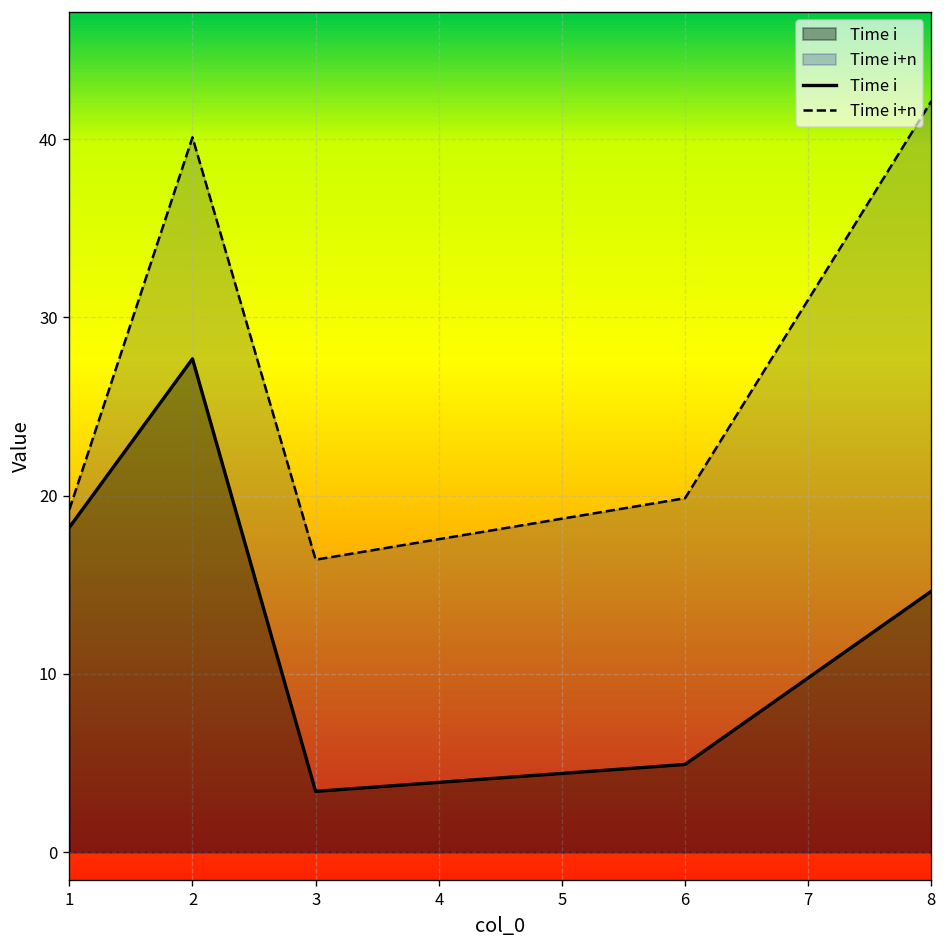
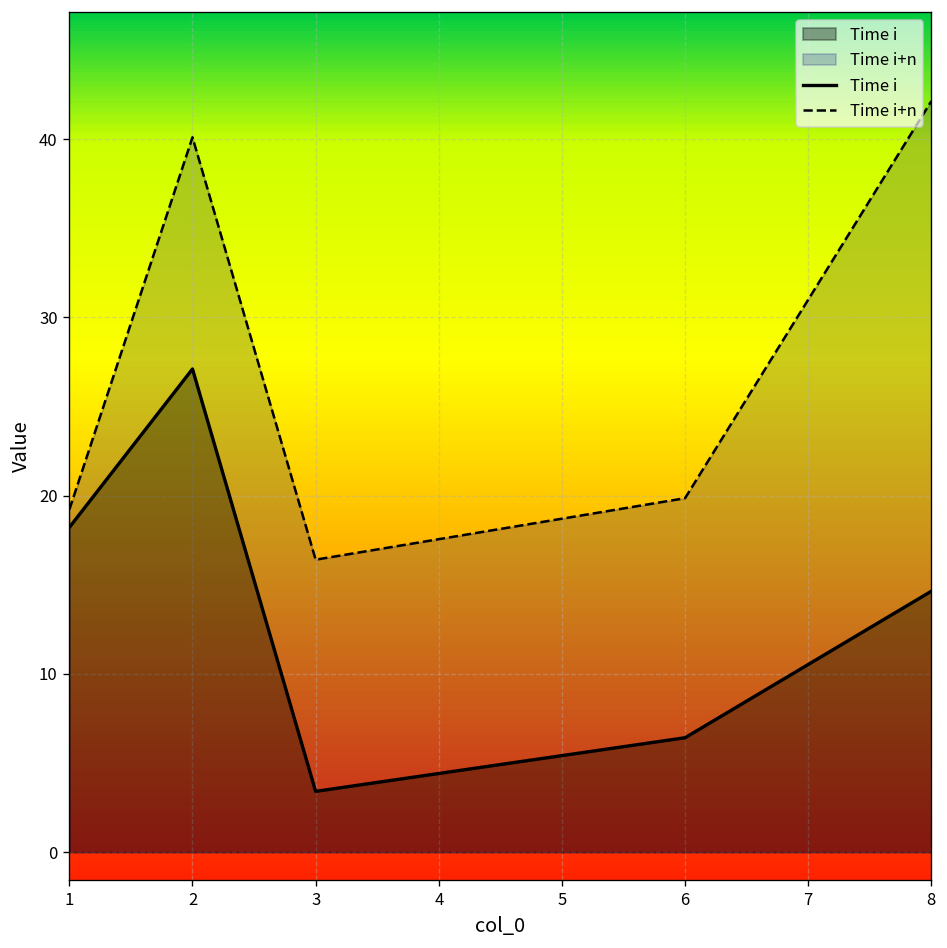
  {
    "Time i": {
      "1": 18.2,
-     "2": 27.7,
+     "2": 27.1,
      "3": 3.4,
-     "6": 4.9,
+     "6": 6.4,
      "8": 14.6
    }
  }
